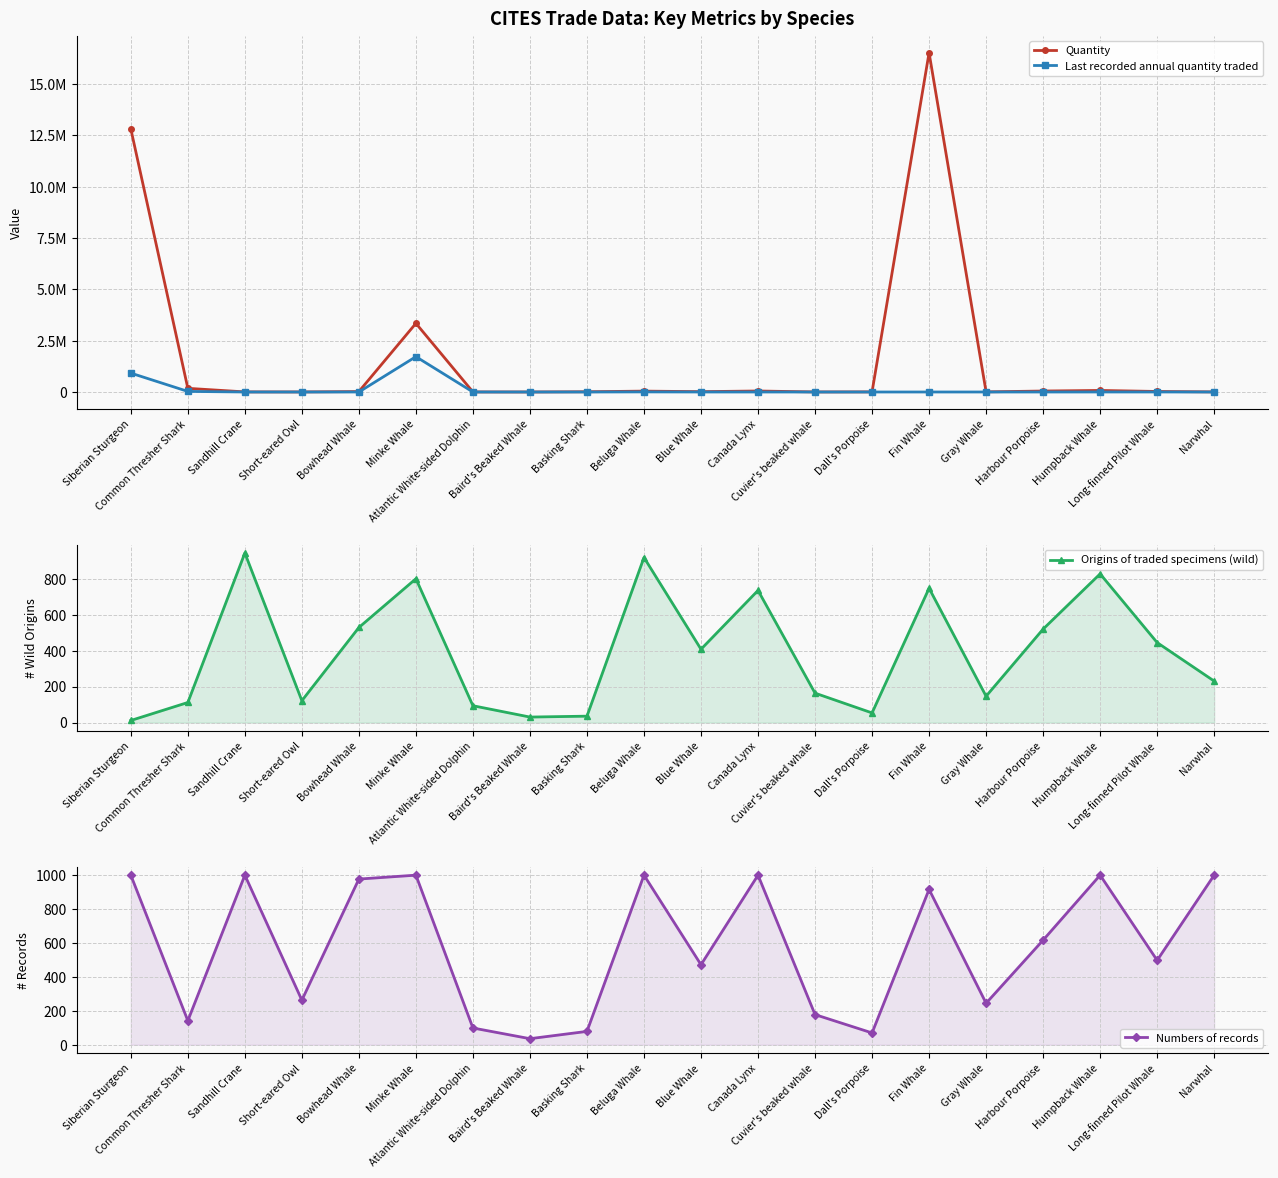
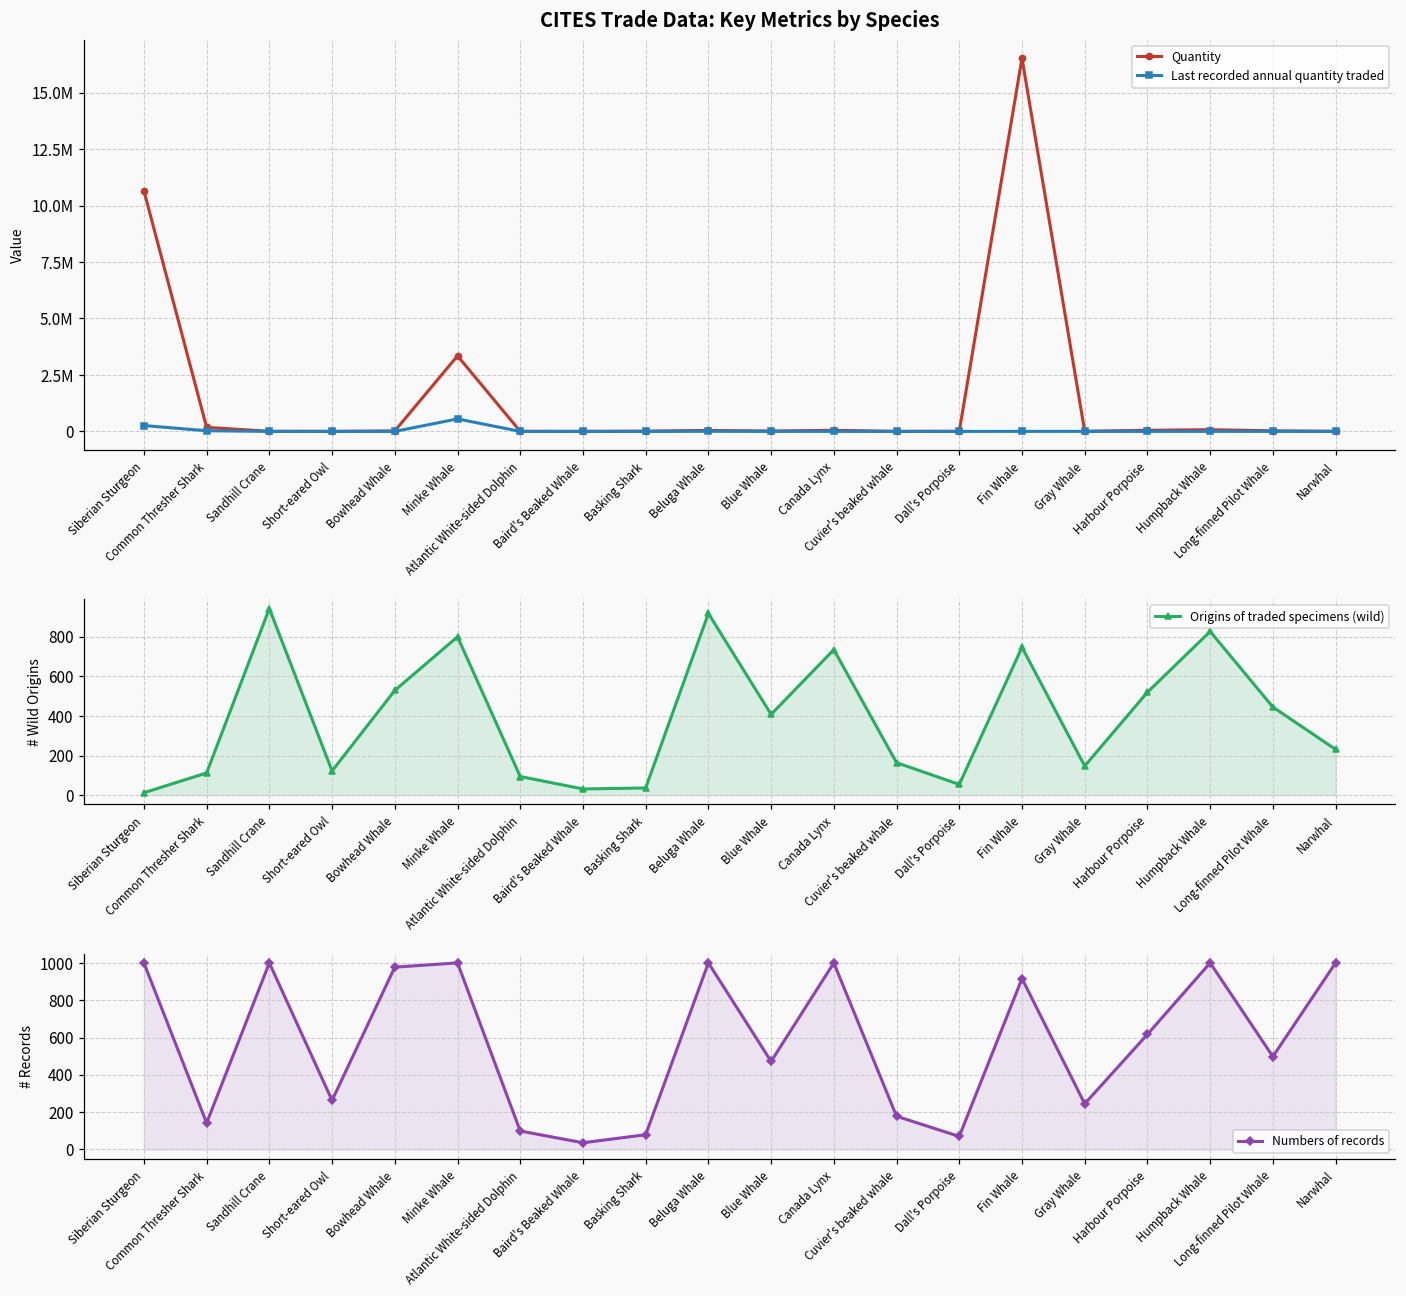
  {
    "CITES Trade Data: Key Metrics by Species": {
      "Quantity": {
-       "Siberian Sturgeon": 12800000,
+       "Siberian Sturgeon": 10700000,
        "Common Thresher Shark": 200000,
        "Minke Whale": 3300000,
        "Fin Whale": 16500000
      },
      "Last recorded annual quantity traded": {
-       "Siberian Sturgeon": 900000,
+       "Siberian Sturgeon": 300000,
        "Common Thresher Shark": 0,
-       "Minke Whale": 1700000,
+       "Minke Whale": 600000,
        "Fin Whale": 0
      }
    }
  }
